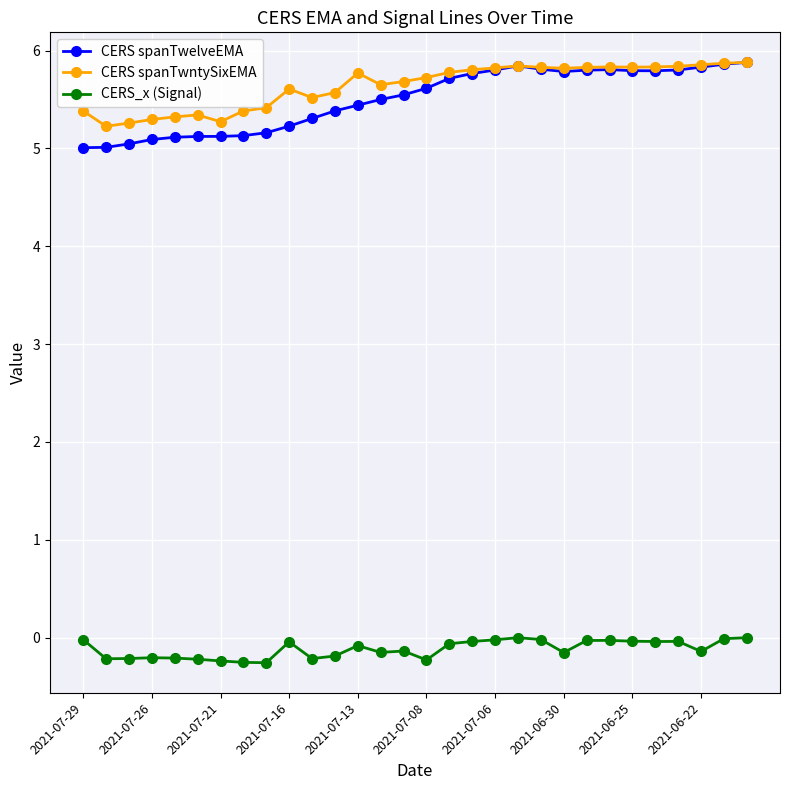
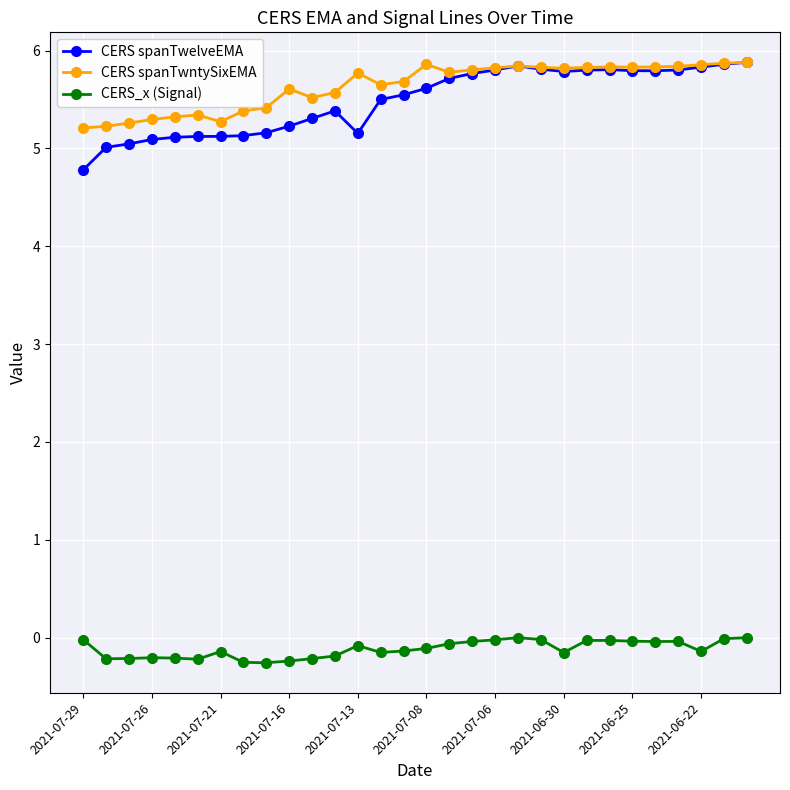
  {
    "CERS spanTwelveEMA": {
-     "2021-07-29": 5.0,
+     "2021-07-29": 4.8,
      "2021-07-26": 5.1,
      "2021-07-21": 5.1,
      "2021-07-16": 5.2,
-     "2021-07-13": 5.4,
+     "2021-07-13": 5.2,
      "2021-07-08": 5.6,
      "2021-06-30": 5.8,
      "2021-06-25": 5.8
    },
    "CERS spanTwntySixEMA": {
-     "2021-07-29": 5.4,
+     "2021-07-29": 5.2,
      "2021-07-26": 5.3,
      "2021-07-21": 5.3,
      "2021-07-16": 5.6,
      "2021-07-13": 5.8,
-     "2021-07-08": 5.7,
+     "2021-07-08": 5.9,
      "2021-06-30": 5.8,
      "2021-06-25": 5.8
    },
    "CERS_x (Signal)": {
      "2021-07-29": 0.0,
      "2021-07-26": -0.2,
-     "2021-07-21": -0.2,
-     "2021-07-16": 0.0,
+     "2021-07-21": -0.1,
+     "2021-07-16": -0.2,
      "2021-07-13": -0.1,
-     "2021-07-08": -0.2,
+     "2021-07-08": -0.1,
      "2021-06-30": -0.2,
      "2021-06-25": 0.0,
      "2021-06-22": -0.1
    }
  }
